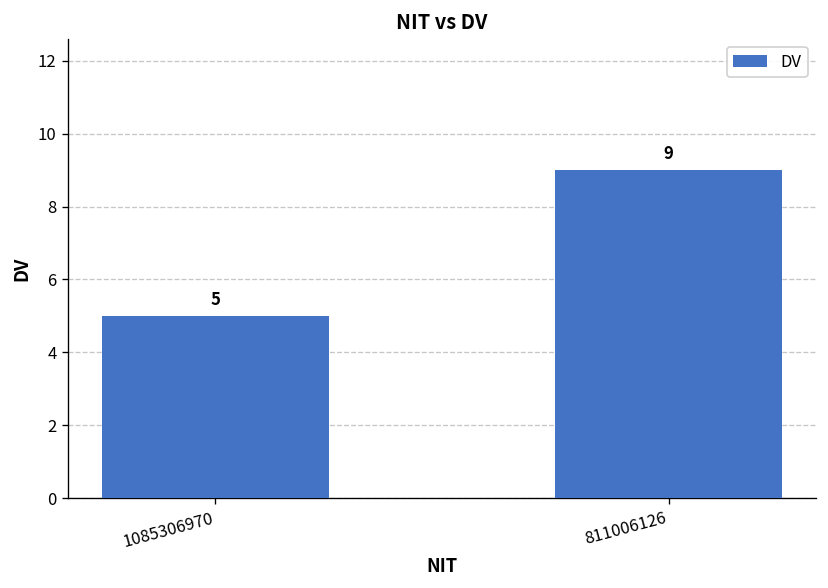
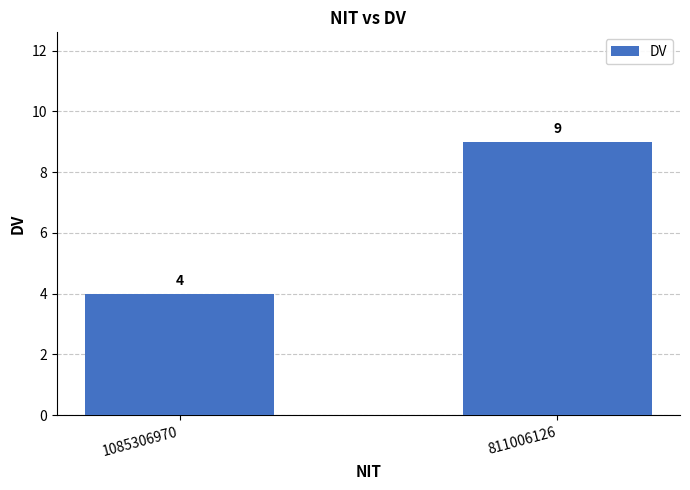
  {
-   "1085306970": 5,
+   "1085306970": 4,
    "811006126": 9
  }
